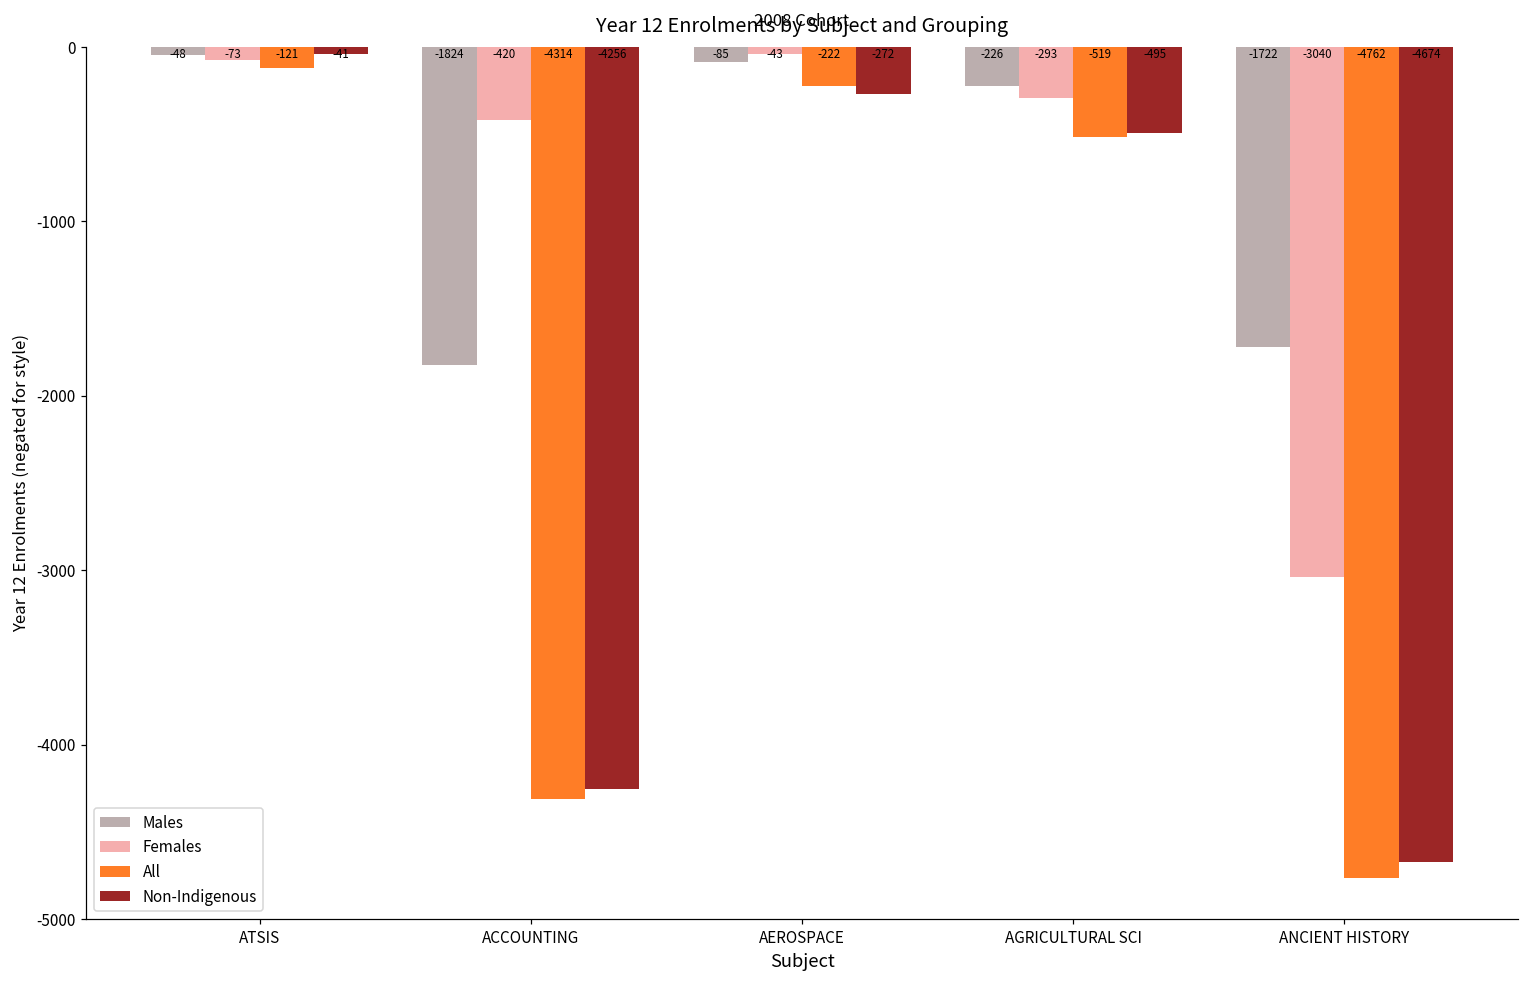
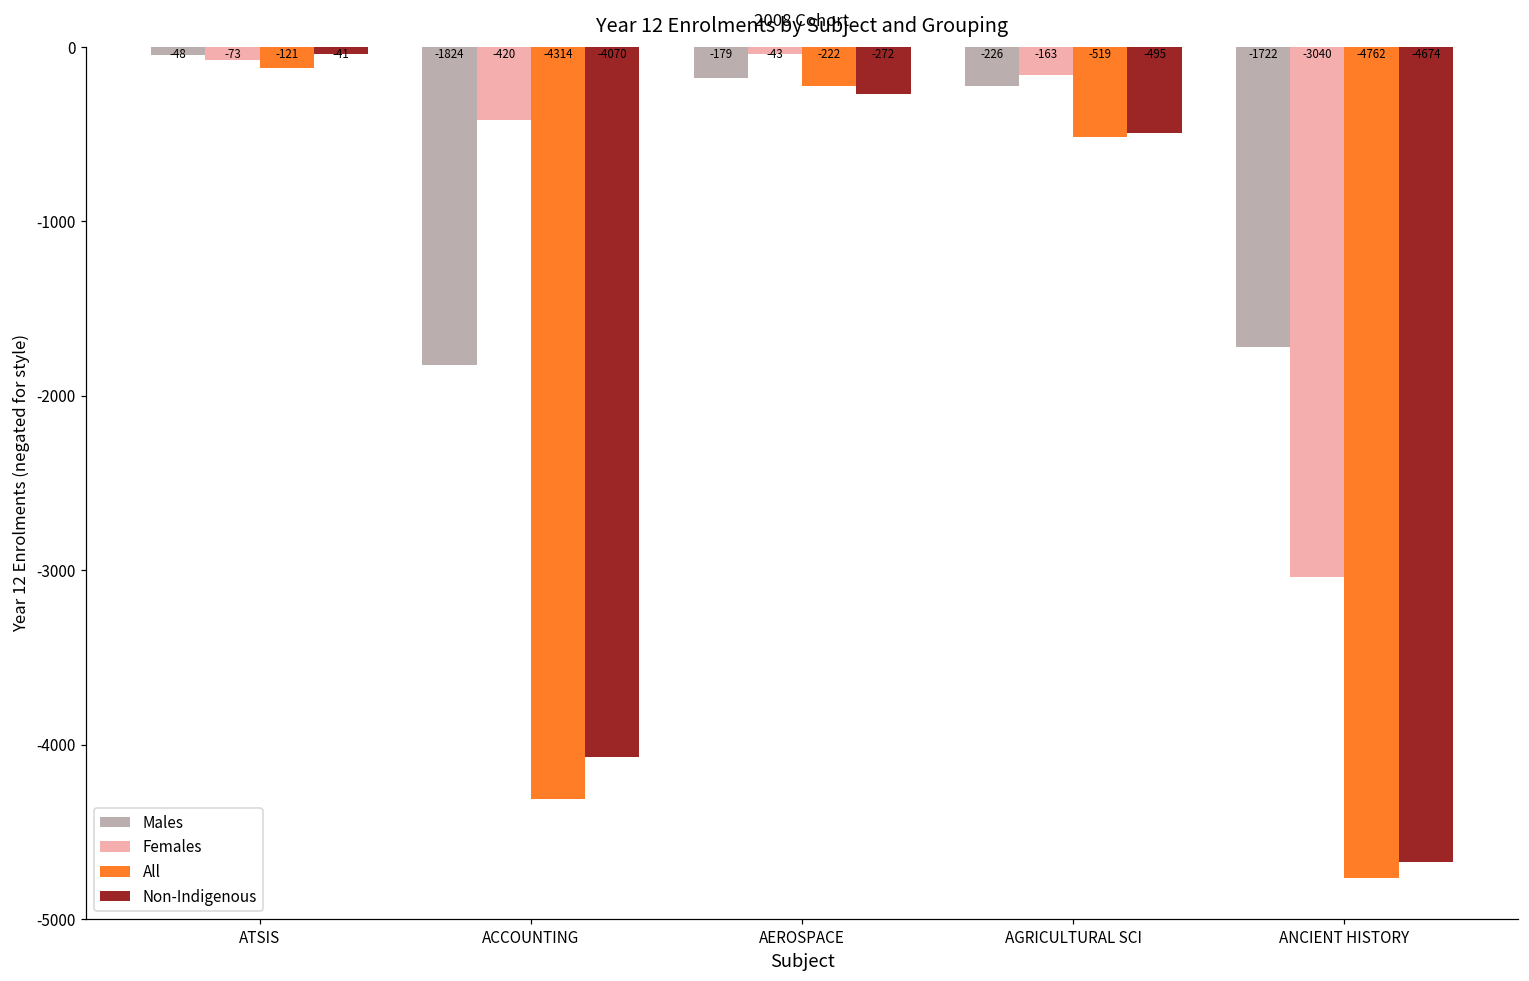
  {
    "Males": {
      "ATSIS": -48,
      "ACCOUNTING": -1824,
-     "AEROSPACE": -85,
+     "AEROSPACE": -179,
      "AGRICULTURAL SCI": -226,
      "ANCIENT HISTORY": -1722
    },
    "Females": {
      "ATSIS": -73,
      "ACCOUNTING": -420,
      "AEROSPACE": -43,
-     "AGRICULTURAL SCI": -293,
+     "AGRICULTURAL SCI": -163,
      "ANCIENT HISTORY": -3040
    },
    "All": {
      "ATSIS": -121,
      "ACCOUNTING": -4314,
      "AEROSPACE": -222,
      "AGRICULTURAL SCI": -519,
      "ANCIENT HISTORY": -4762
    },
    "Non-Indigenous": {
      "ATSIS": -41,
-     "ACCOUNTING": -4256,
+     "ACCOUNTING": -4070,
      "AEROSPACE": -272,
      "AGRICULTURAL SCI": -495,
      "ANCIENT HISTORY": -4674
    }
  }
